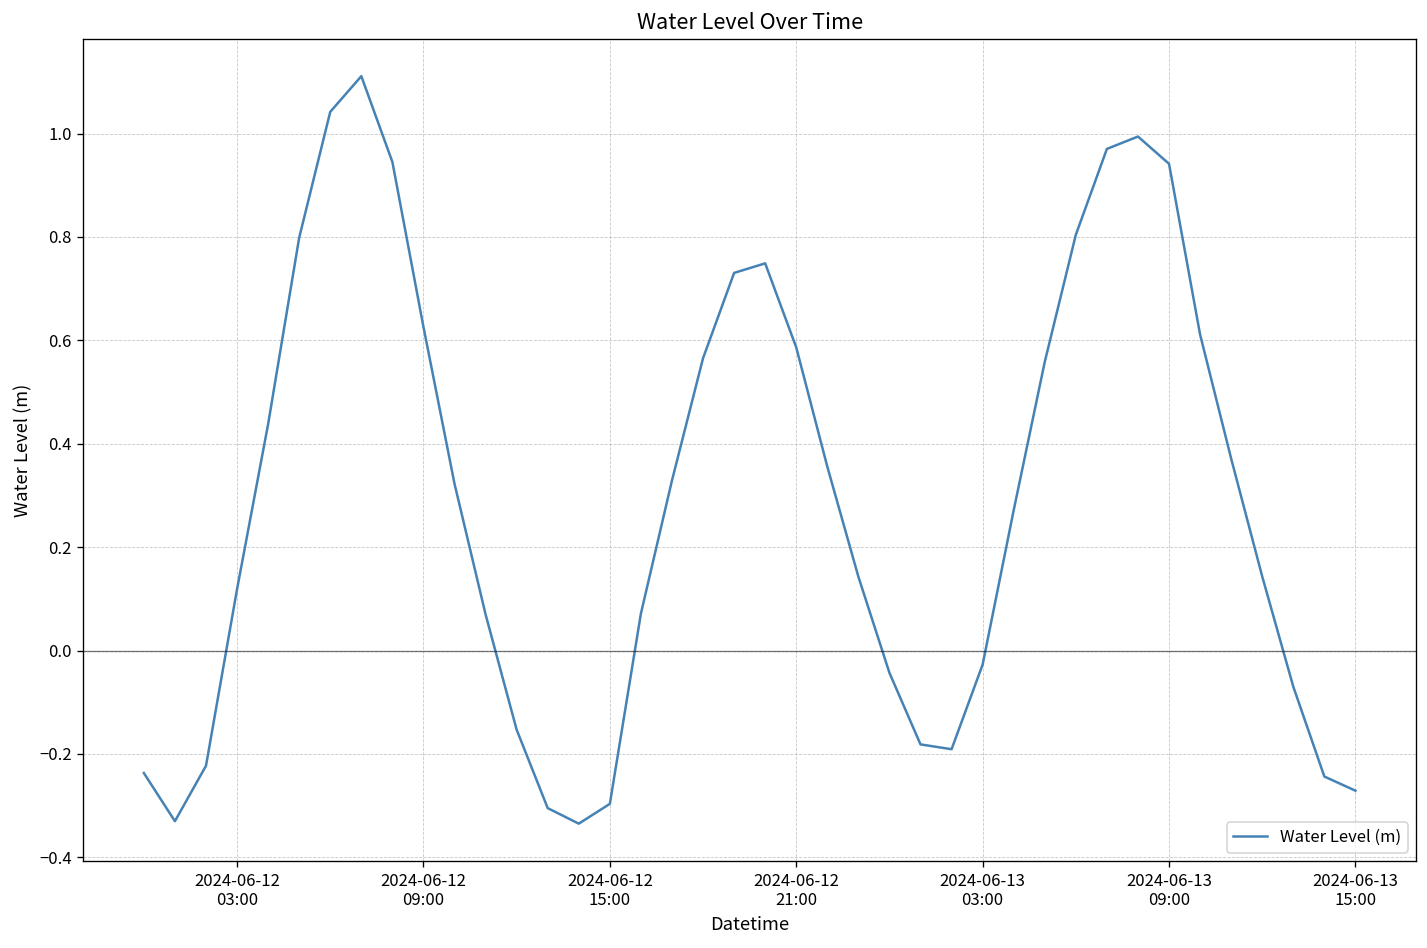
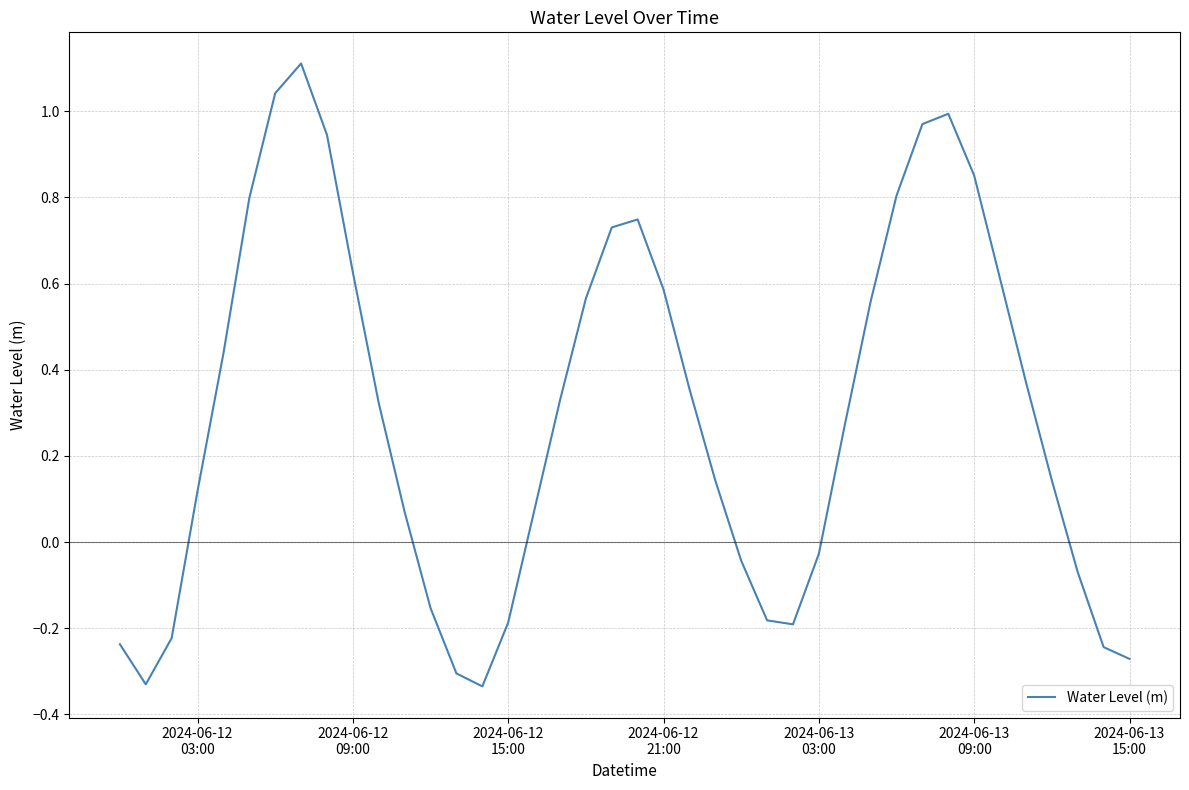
  {
    "2024-06-12 03:00": 0.12,
    "2024-06-12 09:00": 0.63,
-   "2024-06-12 15:00": -0.30,
+   "2024-06-12 15:00": -0.19,
    "2024-06-12 21:00": 0.59,
    "2024-06-13 03:00": -0.03,
-   "2024-06-13 09:00": 0.94,
+   "2024-06-13 09:00": 0.85,
    "2024-06-13 15:00": -0.27
  }
